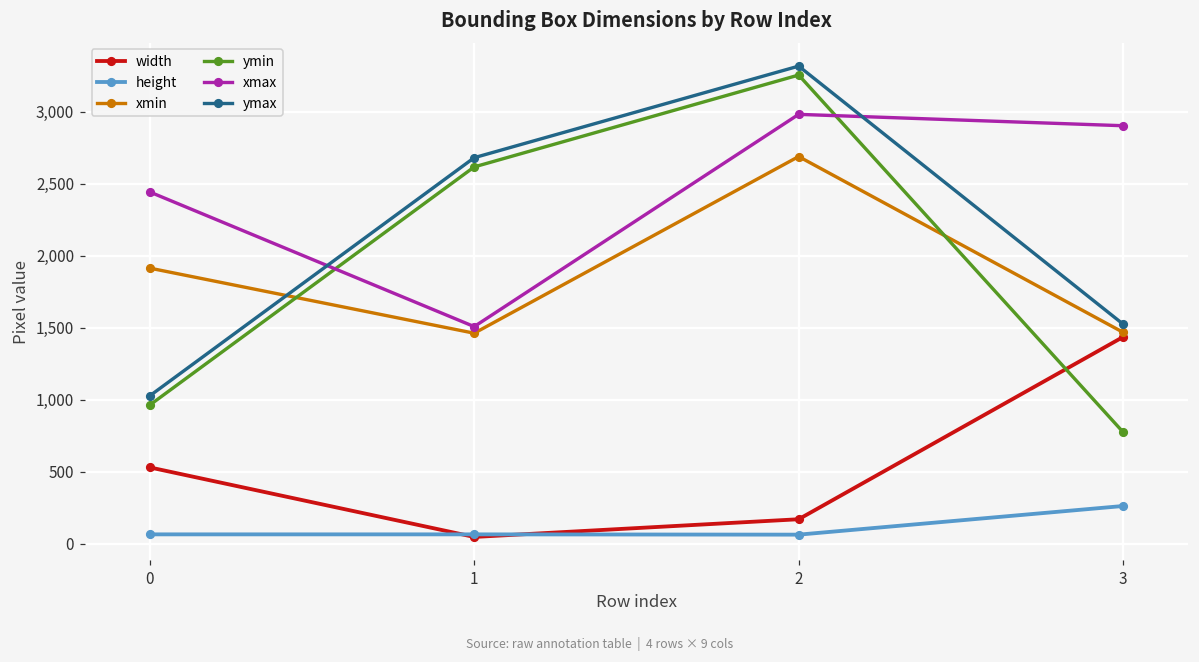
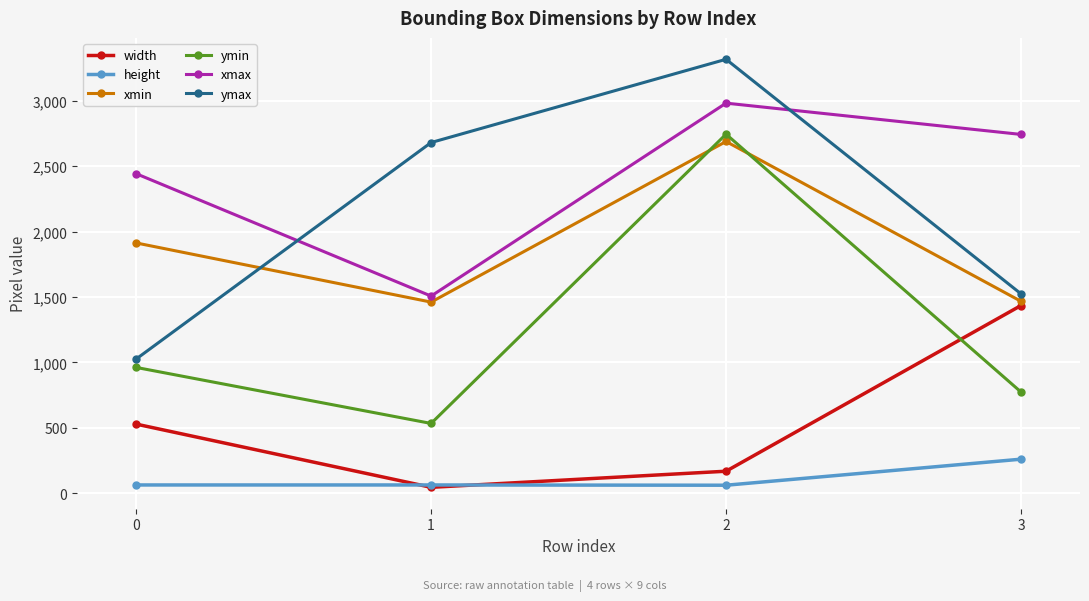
  {
    "width": {
      "0": "530",
      "2": "170",
      "3": "1,440"
    },
    "height": {
      "0": "60",
      "2": "60",
      "3": "260"
    },
    "xmin": {
      "0": "1,910",
      "1": "1,460",
      "2": "2,690",
      "3": "1,470"
    },
    "ymin": {
      "0": "960",
-     "1": "2,620",
-     "2": "3,250",
+     "1": "530",
+     "2": "2,740",
      "3": "770"
    },
    "xmax": {
      "0": "2,440",
      "1": "1,510",
      "2": "2,980",
-     "3": "2,900"
+     "3": "2,740"
    },
    "ymax": {
      "0": "1,030",
      "1": "2,680",
      "2": "3,320",
      "3": "1,520"
    }
  }
